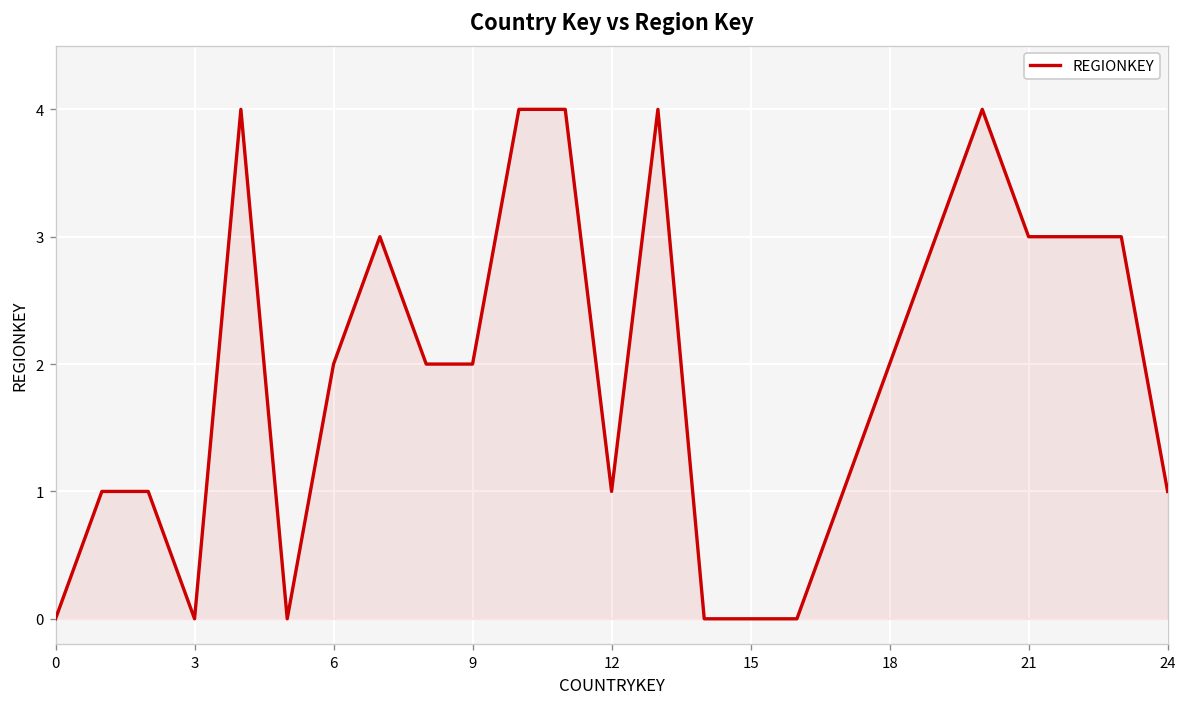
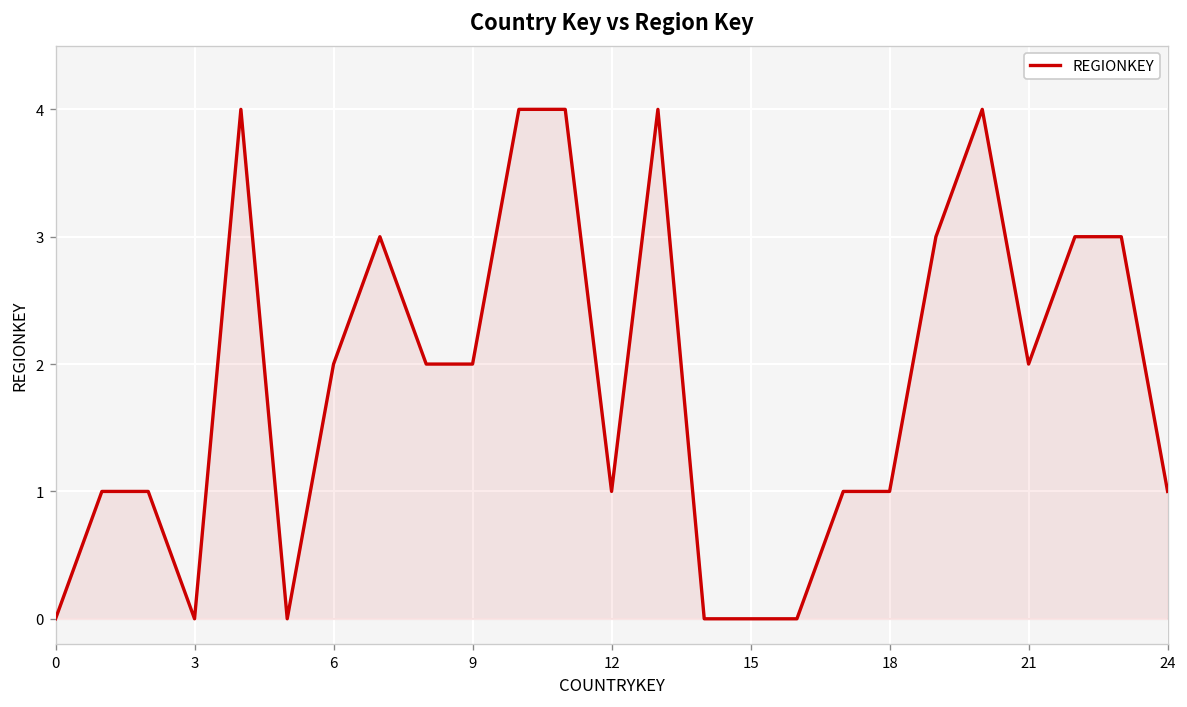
  {
    "0": 0,
    "3": 0,
    "6": 2,
    "9": 2,
    "12": 1,
    "15": 0,
-   "18": 2,
-   "21": 3,
+   "18": 1,
+   "21": 2,
    "24": 1
  }
